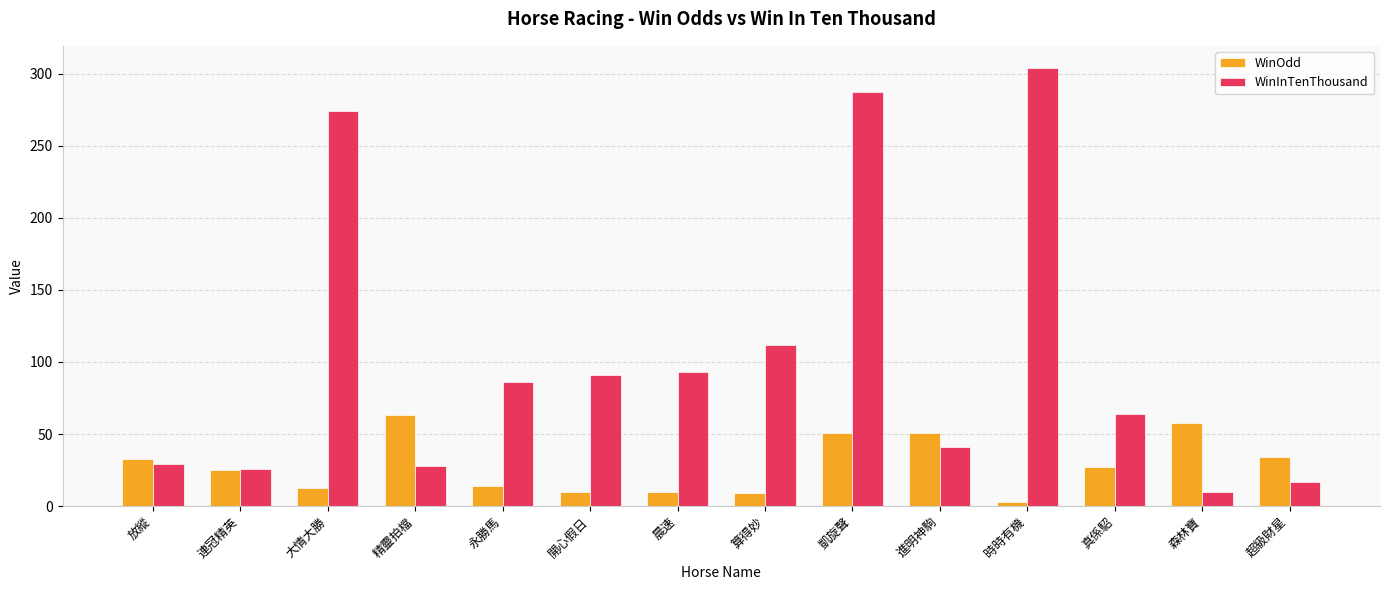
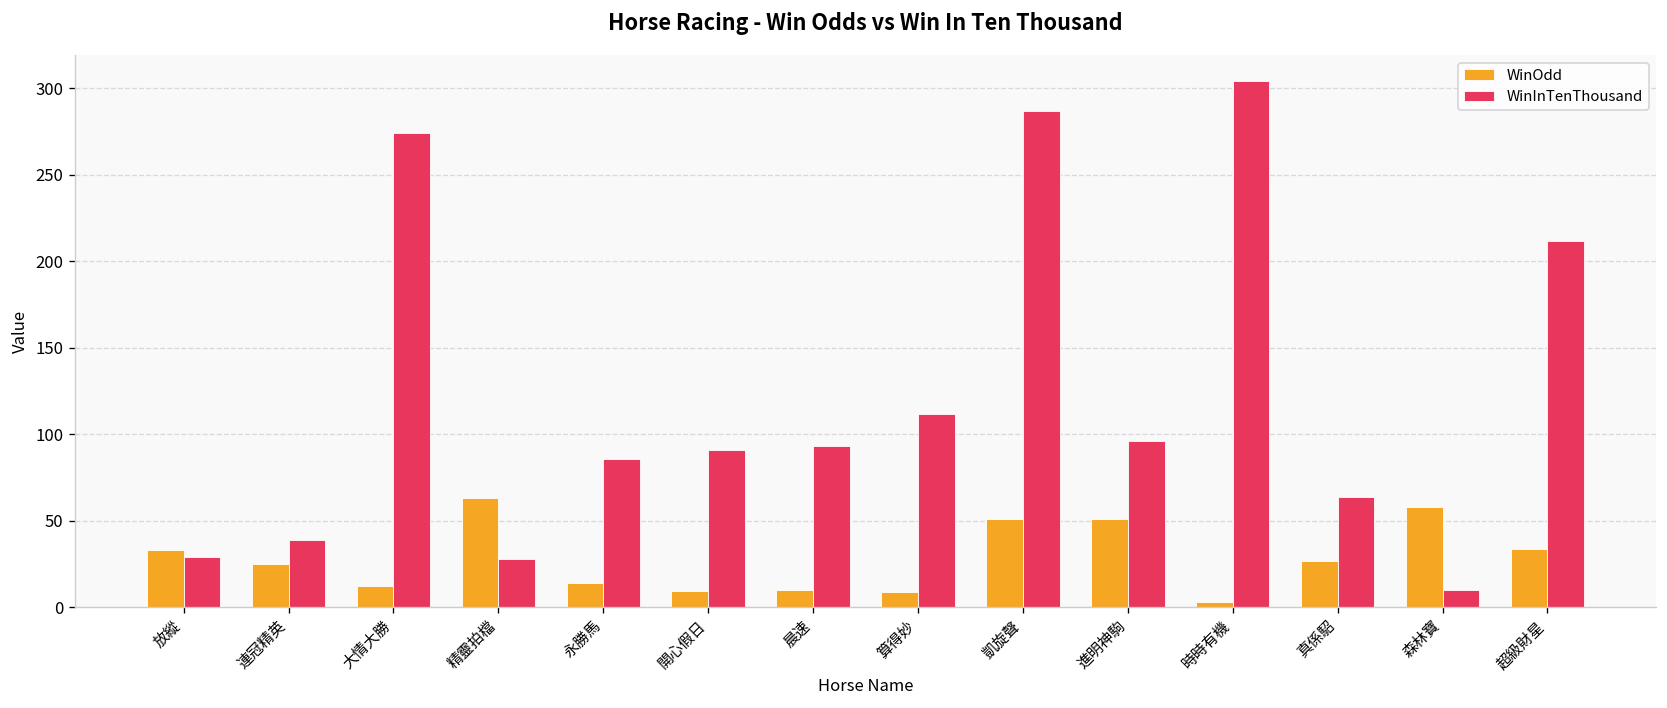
  {
    "WinOdd": {
      "放縱": 33,
      "連冠精英": 25,
      "大情大勝": 13,
      "精靈拍檔": 63,
      "永勝馬": 14,
      "開心假日": 10,
      "晨速": 10,
      "算得妙": 9,
      "凱旋聲": 51,
      "進明神駒": 51,
      "時時有機": 3,
      "真係駋": 27,
      "森林寶": 58,
      "超級財星": 34
    },
    "WinInTenThousand": {
      "放縱": 29,
-     "連冠精英": 26,
+     "連冠精英": 39,
      "大情大勝": 274,
      "精靈拍檔": 28,
      "永勝馬": 86,
      "開心假日": 91,
      "晨速": 93,
      "算得妙": 112,
      "凱旋聲": 287,
-     "進明神駒": 41,
+     "進明神駒": 96,
      "時時有機": 304,
      "真係駋": 64,
      "森林寶": 10,
-     "超級財星": 17
+     "超級財星": 212
    }
  }
